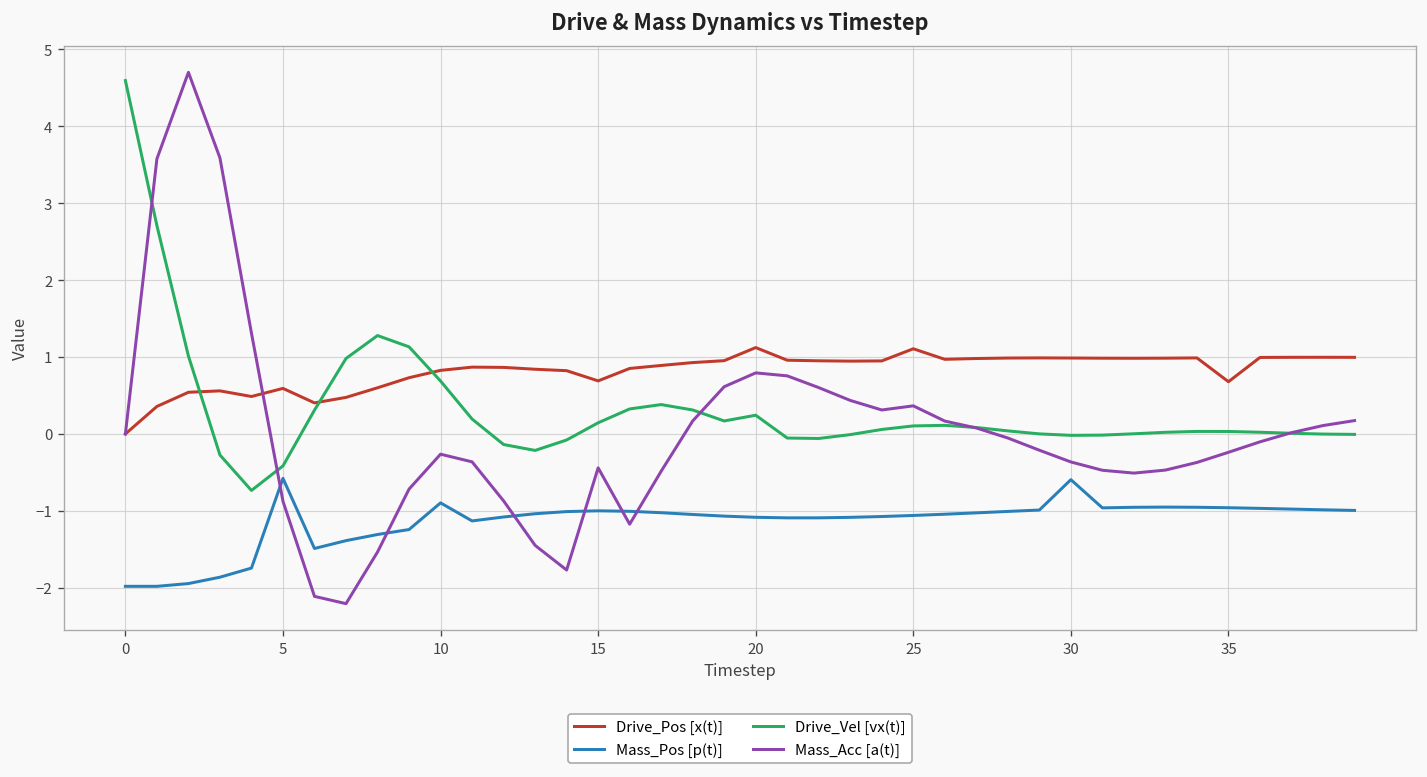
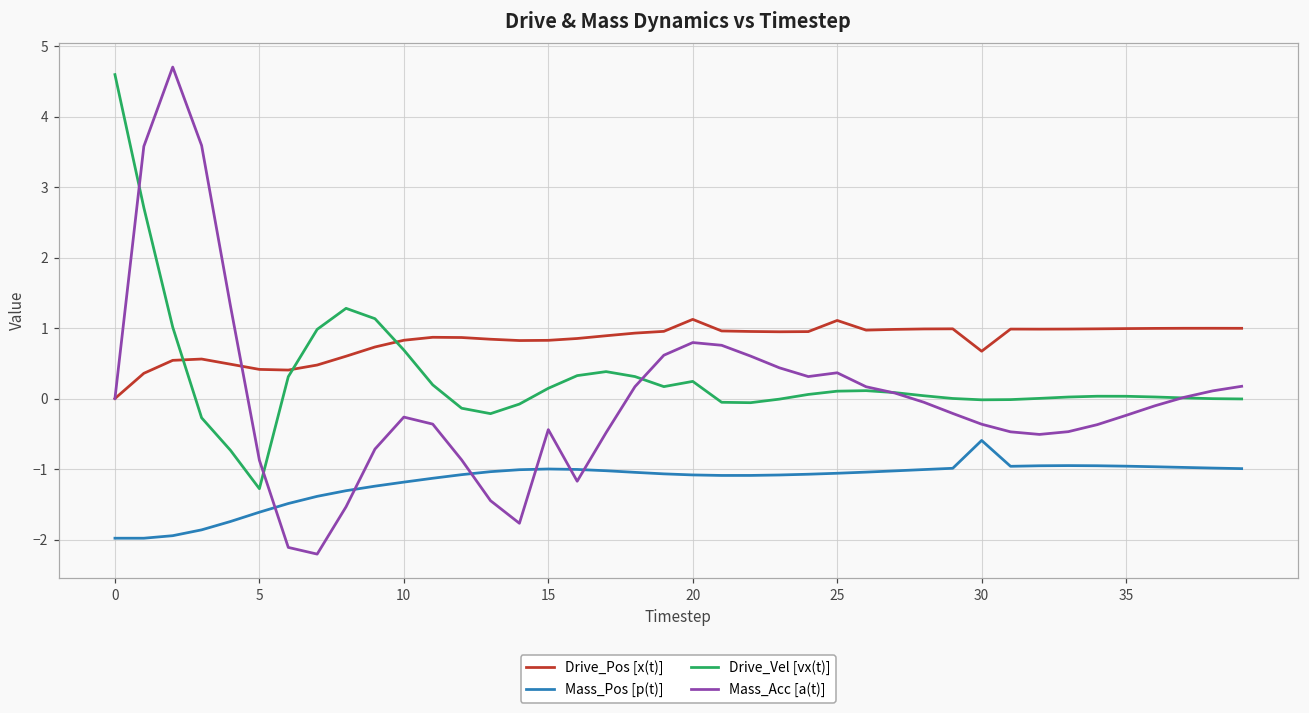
  {
    "Drive_Pos [x(t)]": {
-     "5": 0.6,
+     "5": 0.4,
      "10": 0.8,
-     "15": 0.7,
+     "15": 0.8,
      "20": 1.1,
      "25": 1.1,
-     "30": 1.0,
-     "35": 0.7
+     "30": 0.7,
+     "35": 1.0
    },
    "Mass_Pos [p(t)]": {
      "0": -2.0,
-     "5": -0.6,
-     "10": -0.9,
+     "5": -1.6,
+     "10": -1.2,
      "15": -1.0,
      "20": -1.1,
      "25": -1.1,
      "30": -0.6,
      "35": -1.0
    },
    "Drive_Vel [vx(t)]": {
      "0": 4.6,
-     "5": -0.4,
+     "5": -1.3,
      "10": 0.7,
      "15": 0.1,
      "20": 0.2,
      "25": 0.1,
      "30": 0.0,
      "35": 0.0
    },
    "Mass_Acc [a(t)]": {
      "5": -0.9,
      "10": -0.3,
      "15": -0.4,
      "20": 0.8,
      "25": 0.4,
      "30": -0.4,
      "35": -0.2
    }
  }
